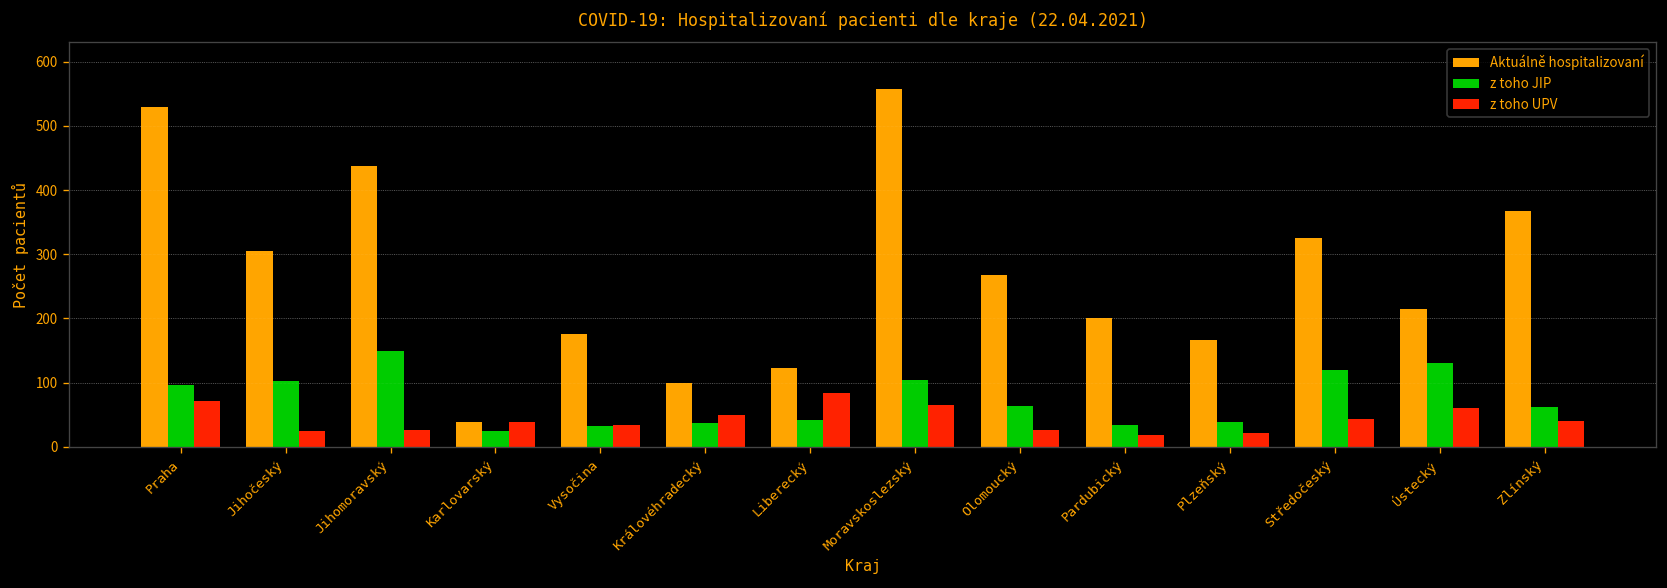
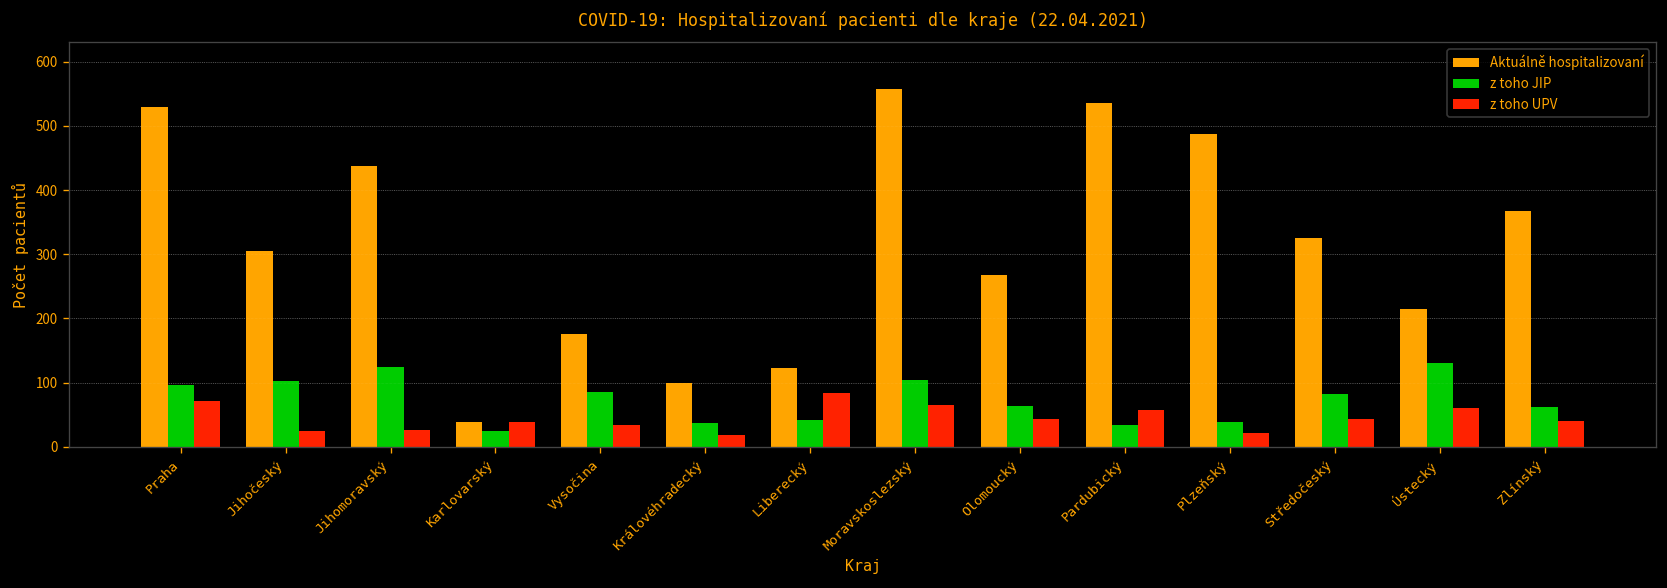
  {
    "Aktuálně hospitalizovaní": {
      "Praha": 530,
      "Jihočeský": 310,
      "Jihomoravský": 440,
      "Karlovarský": 40,
      "Vysočina": 180,
      "Královéhradecký": 100,
      "Liberecký": 120,
      "Moravskoslezský": 560,
      "Olomoucký": 270,
-     "Pardubický": 200,
-     "Plzeňský": 170,
+     "Pardubický": 540,
+     "Plzeňský": 490,
      "Středočeský": 330,
      "Ústecký": 220,
      "Zlínský": 370
    },
    "z toho JIP": {
      "Praha": 100,
      "Jihočeský": 100,
-     "Jihomoravský": 150,
+     "Jihomoravský": 130,
      "Karlovarský": 20,
-     "Vysočina": 30,
+     "Vysočina": 90,
      "Královéhradecký": 40,
      "Liberecký": 40,
      "Moravskoslezský": 100,
      "Olomoucký": 60,
      "Pardubický": 30,
      "Plzeňský": 40,
-     "Středočeský": 120,
+     "Středočeský": 80,
      "Ústecký": 130,
      "Zlínský": 60
    },
    "z toho UPV": {
      "Praha": 70,
      "Jihočeský": 30,
      "Jihomoravský": 30,
      "Karlovarský": 40,
      "Vysočina": 30,
-     "Královéhradecký": 50,
+     "Královéhradecký": 20,
      "Liberecký": 80,
      "Moravskoslezský": 70,
-     "Olomoucký": 30,
-     "Pardubický": 20,
+     "Olomoucký": 40,
+     "Pardubický": 60,
      "Plzeňský": 20,
      "Středočeský": 40,
      "Ústecký": 60,
      "Zlínský": 40
    }
  }
